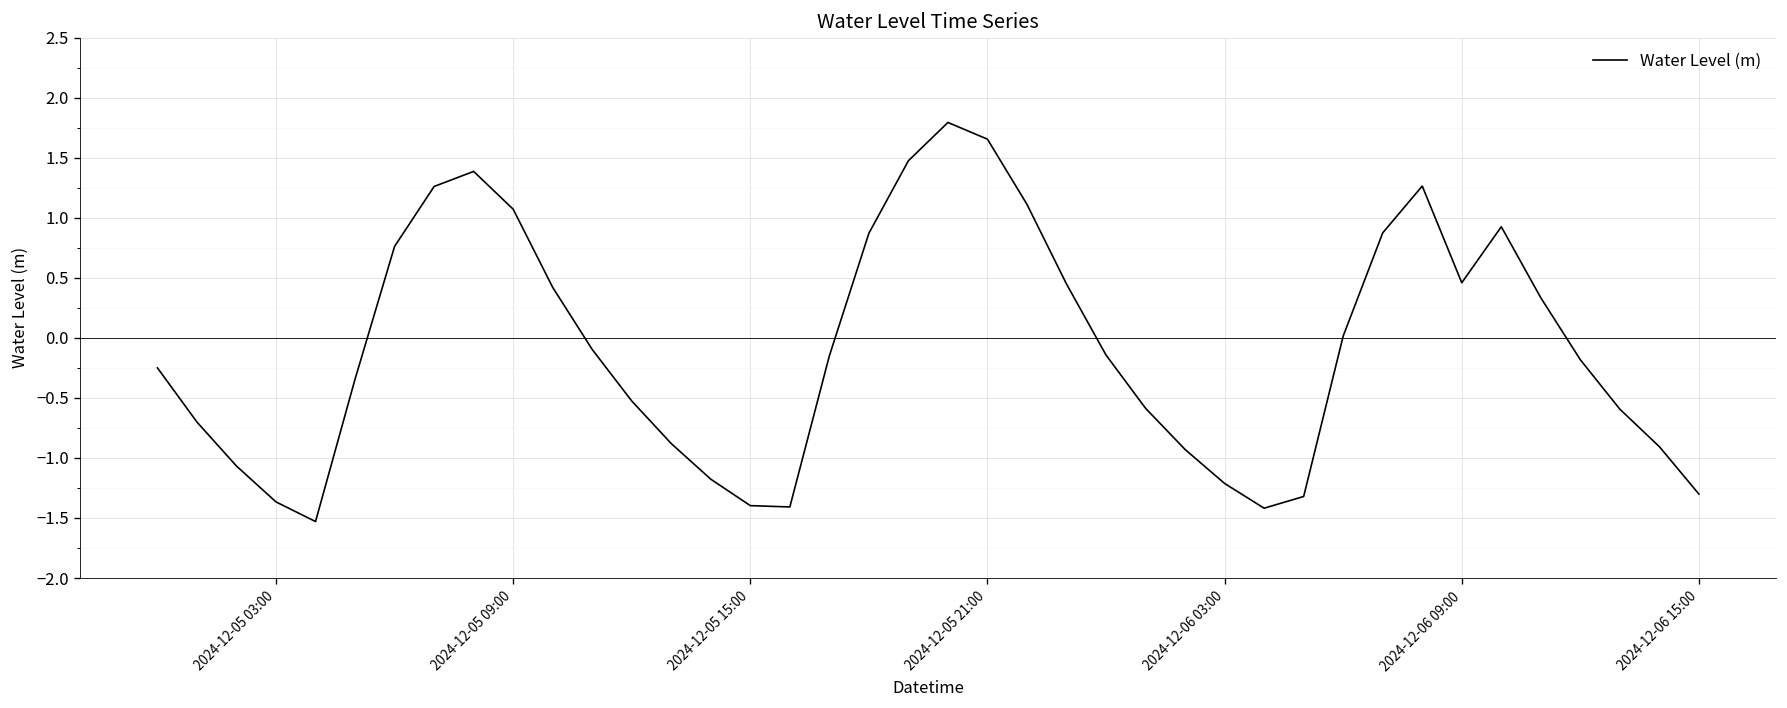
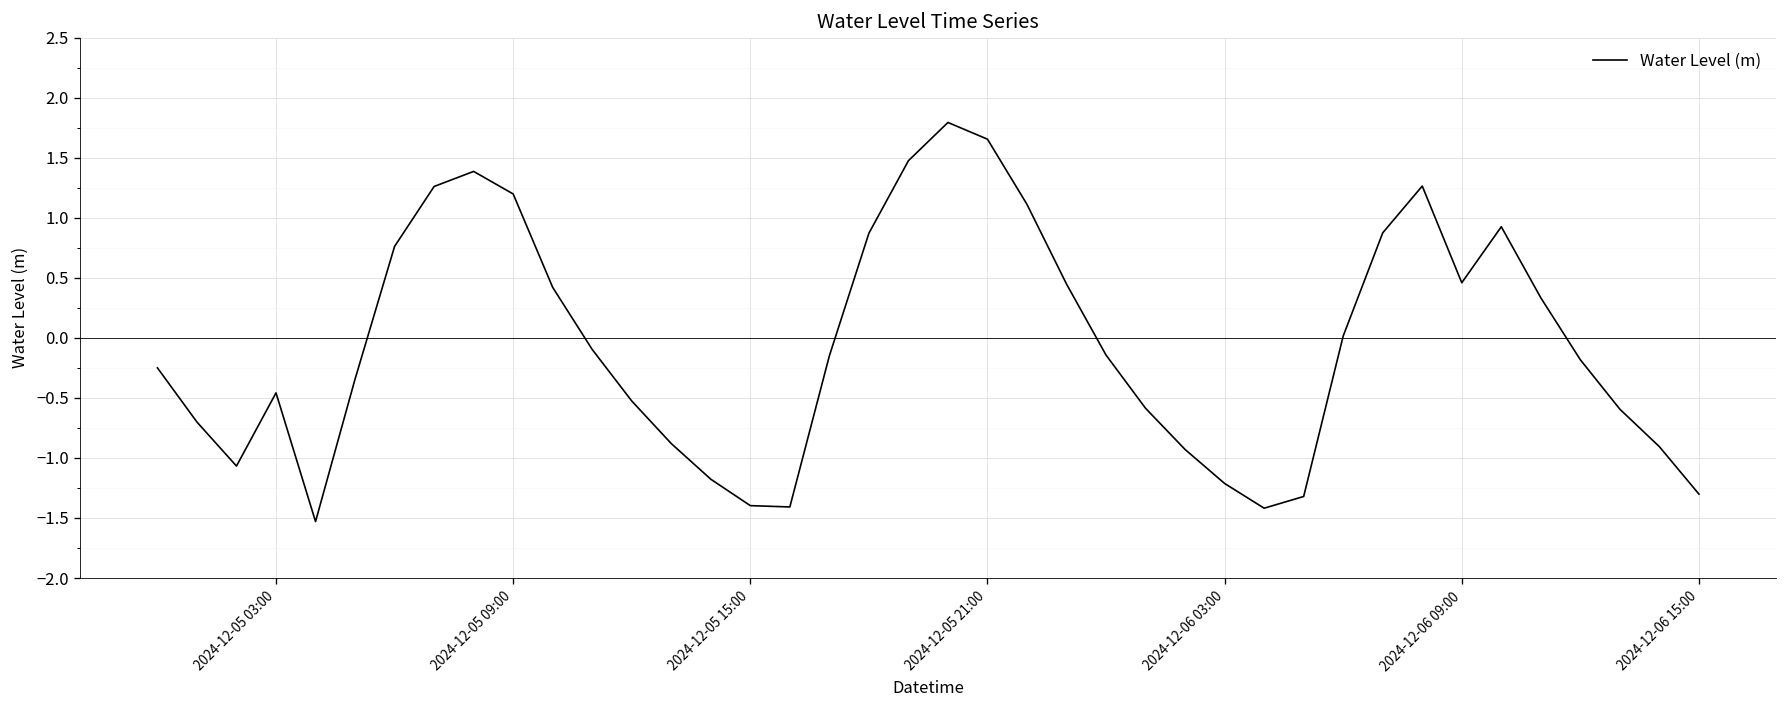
  {
-   "2024-12-05 03:00": -1.37,
-   "2024-12-05 09:00": 1.07,
+   "2024-12-05 03:00": -0.46,
+   "2024-12-05 09:00": 1.20,
    "2024-12-05 15:00": -1.40,
    "2024-12-05 21:00": 1.65,
    "2024-12-06 03:00": -1.21,
    "2024-12-06 09:00": 0.46,
    "2024-12-06 15:00": -1.30
  }
